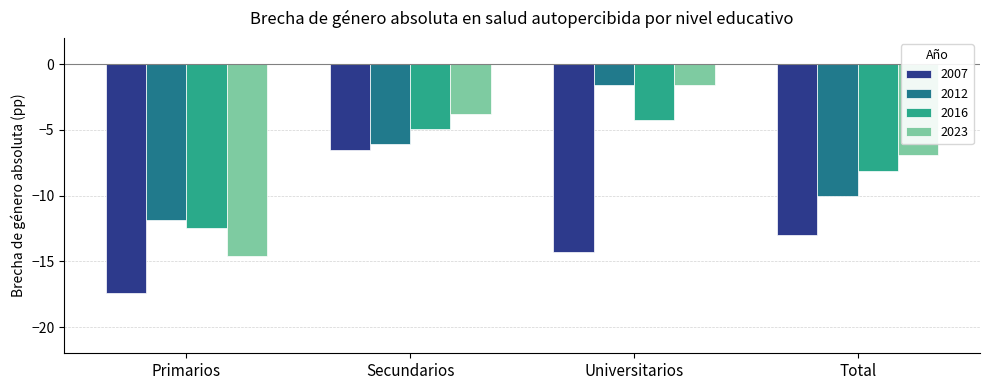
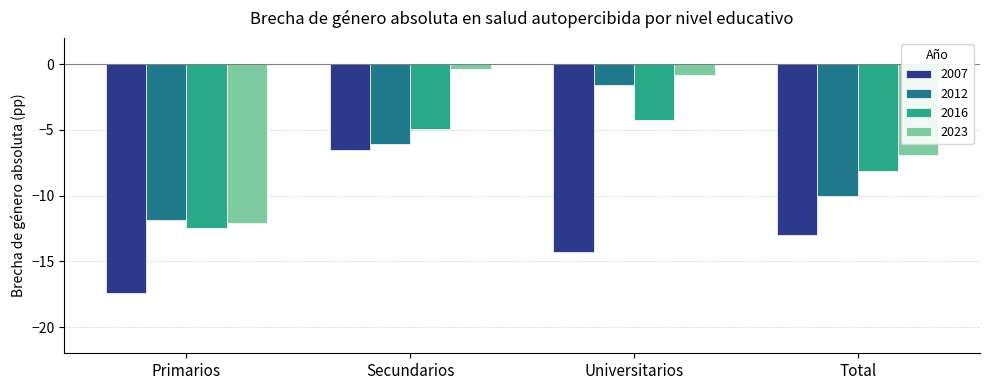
  {
    "2007": {
      "Primarios": -17.4,
      "Secundarios": -6.5,
      "Universitarios": -14.3,
      "Total": -13.0
    },
    "2023": {
-     "Primarios": -14.6,
-     "Secundarios": -3.7,
-     "Universitarios": -1.5,
+     "Primarios": -12.1,
+     "Secundarios": -0.4,
+     "Universitarios": -0.8,
      "Total": -6.9
    }
  }
